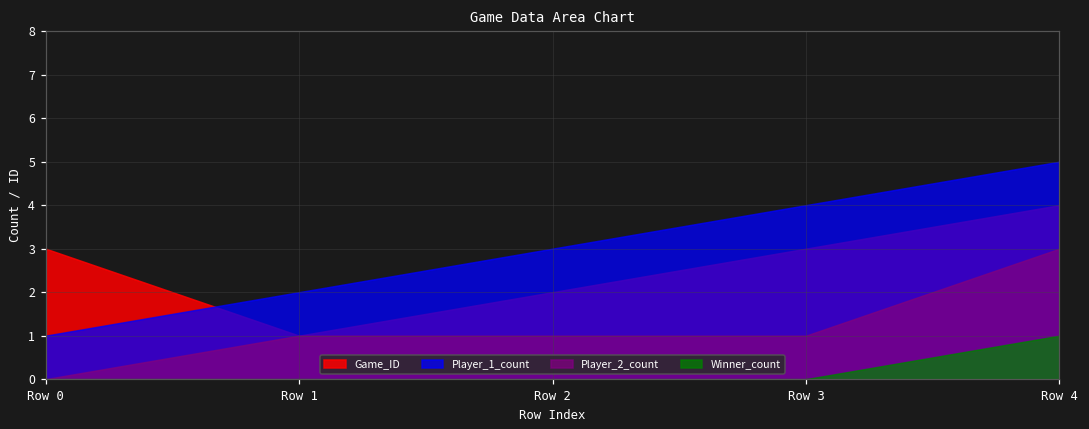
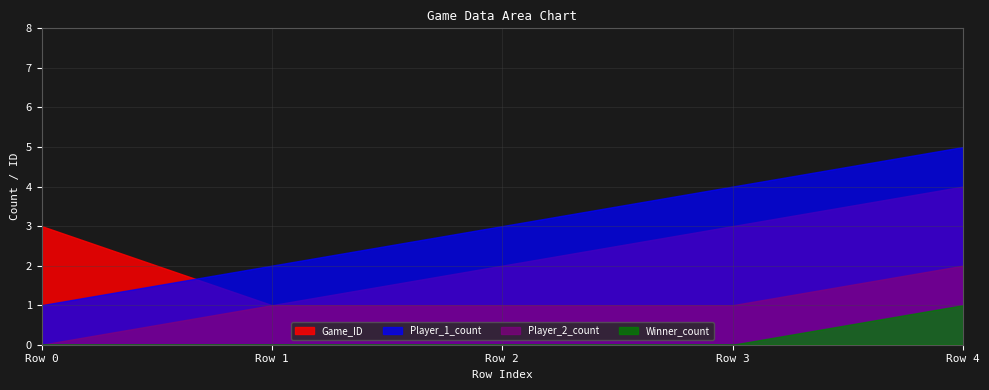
  {
    "Game_ID": {
      "Row 0": 3,
      "Row 2": 2,
      "Row 3": 3,
      "Row 4": 4
    },
    "Player_1_count": {
      "Row 0": 1,
      "Row 1": 2,
      "Row 2": 3,
      "Row 3": 4,
      "Row 4": 5
    },
    "Player_2_count": {
      "Row 2": 1,
      "Row 3": 1,
-     "Row 4": 3
+     "Row 4": 2
    },
    "Winner_count": {
      "Row 1": 0,
      "Row 2": 0,
      "Row 3": 0,
      "Row 4": 1
    }
  }
